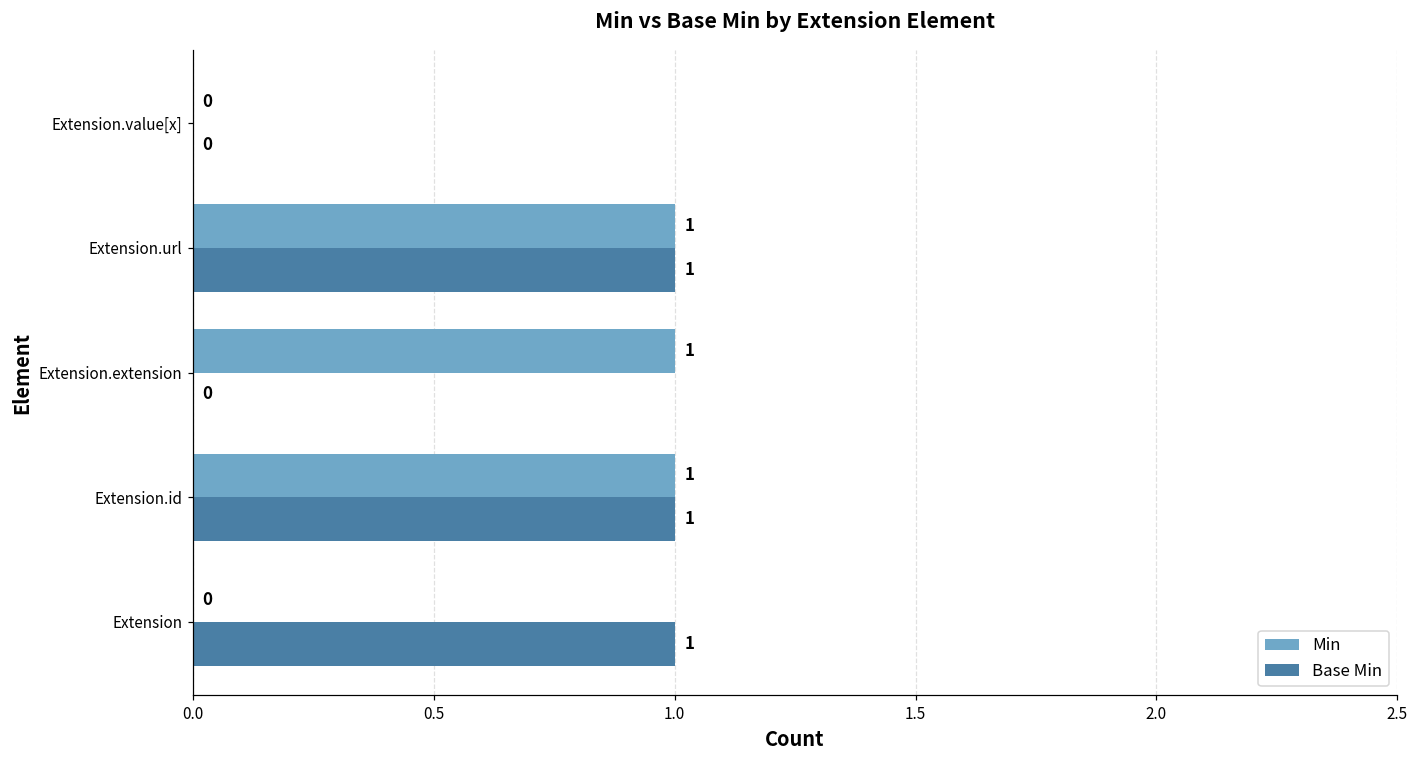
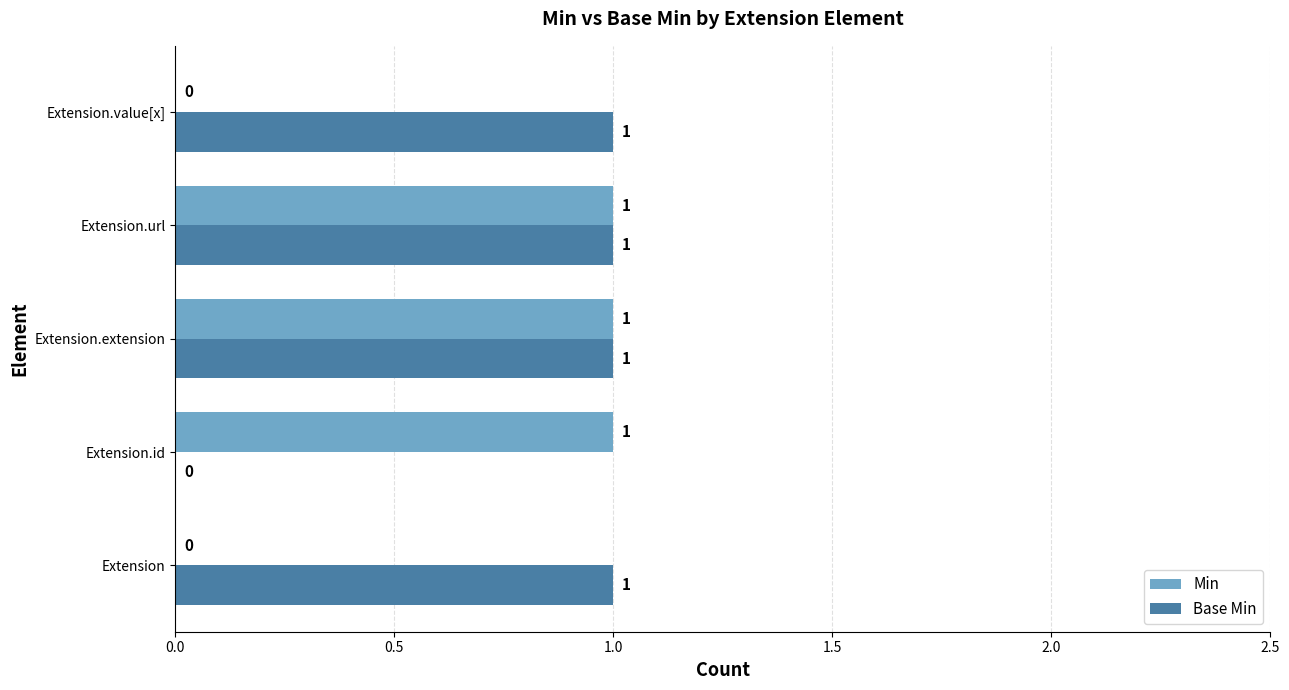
  {
    "Min": {
      "Extension.value[x]": 0,
      "Extension.url": 1,
      "Extension.extension": 1,
      "Extension.id": 1,
      "Extension": 0
    },
    "Base Min": {
-     "Extension.value[x]": 0,
+     "Extension.value[x]": 1,
      "Extension.url": 1,
-     "Extension.extension": 0,
-     "Extension.id": 1,
+     "Extension.extension": 1,
+     "Extension.id": 0,
      "Extension": 1
    }
  }
